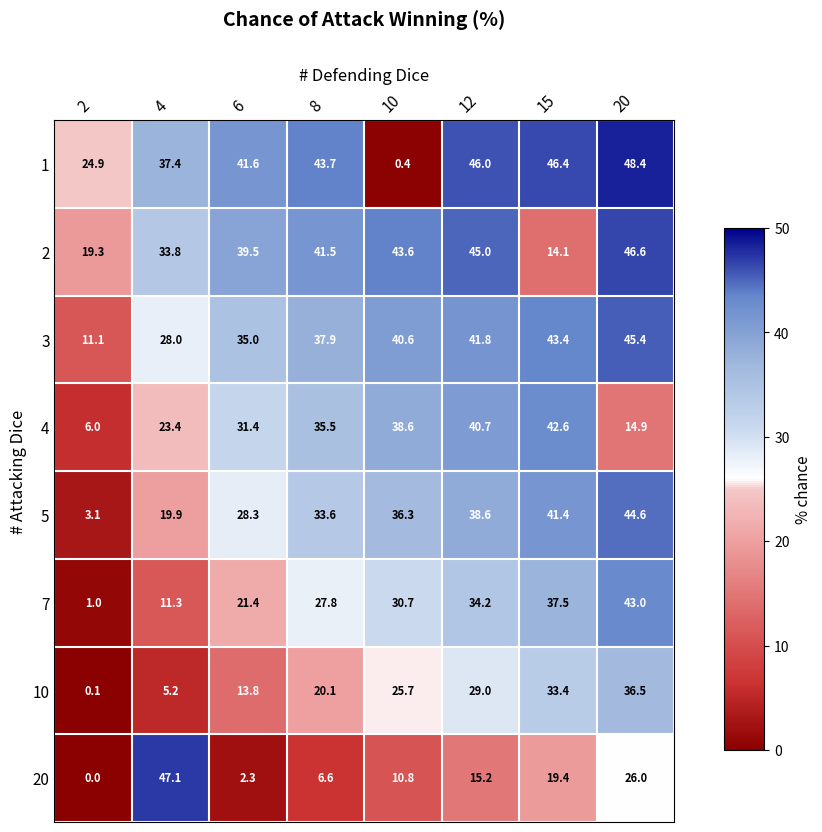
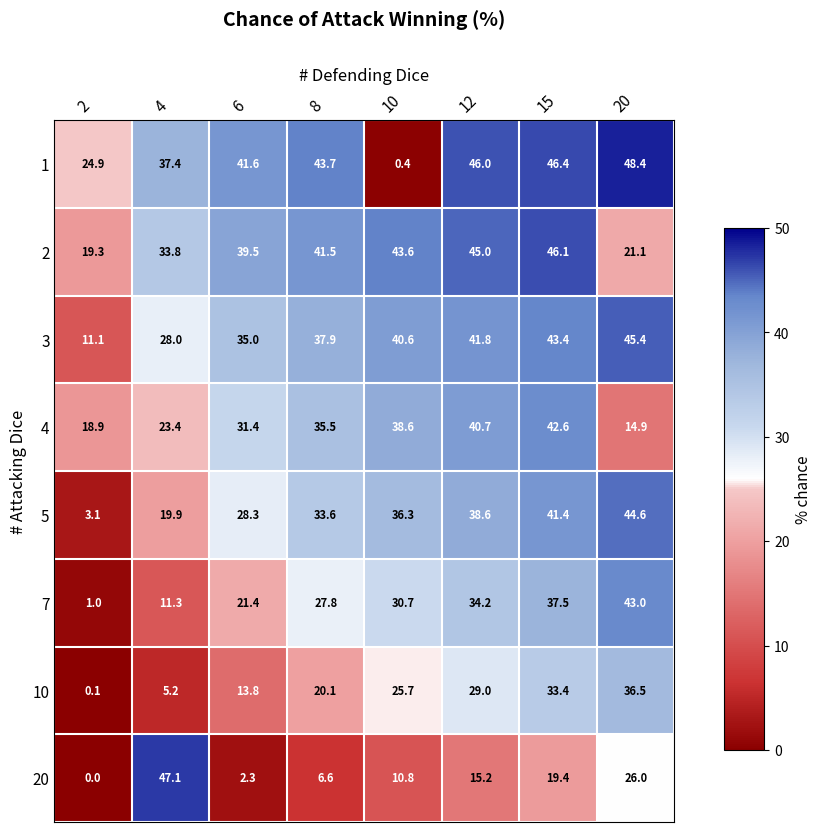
  {
    "1": {
      "2": 24.9,
      "4": 37.4,
      "6": 41.6,
      "8": 43.7,
      "10": 0.4,
      "12": 46.0,
      "15": 46.4,
      "20": 48.4
    },
    "2": {
      "2": 19.3,
      "4": 33.8,
      "6": 39.5,
      "8": 41.5,
      "10": 43.6,
      "12": 45.0,
-     "15": 14.1,
-     "20": 46.6
+     "15": 46.1,
+     "20": 21.1
    },
    "3": {
      "2": 11.1,
      "4": 28.0,
      "6": 35.0,
      "8": 37.9,
      "10": 40.6,
      "12": 41.8,
      "15": 43.4,
      "20": 45.4
    },
    "4": {
-     "2": 6.0,
+     "2": 18.9,
      "4": 23.4,
      "6": 31.4,
      "8": 35.5,
      "10": 38.6,
      "12": 40.7,
      "15": 42.6,
      "20": 14.9
    },
    "5": {
      "2": 3.1,
      "4": 19.9,
      "6": 28.3,
      "8": 33.6,
      "10": 36.3,
      "12": 38.6,
      "15": 41.4,
      "20": 44.6
    },
    "7": {
      "2": 1.0,
      "4": 11.3,
      "6": 21.4,
      "8": 27.8,
      "10": 30.7,
      "12": 34.2,
      "15": 37.5,
      "20": 43.0
    },
    "10": {
      "2": 0.1,
      "4": 5.2,
      "6": 13.8,
      "8": 20.1,
      "10": 25.7,
      "12": 29.0,
      "15": 33.4,
      "20": 36.5
    },
    "20": {
      "2": 0.0,
      "4": 47.1,
      "6": 2.3,
      "8": 6.6,
      "10": 10.8,
      "12": 15.2,
      "15": 19.4,
      "20": 26.0
    }
  }
